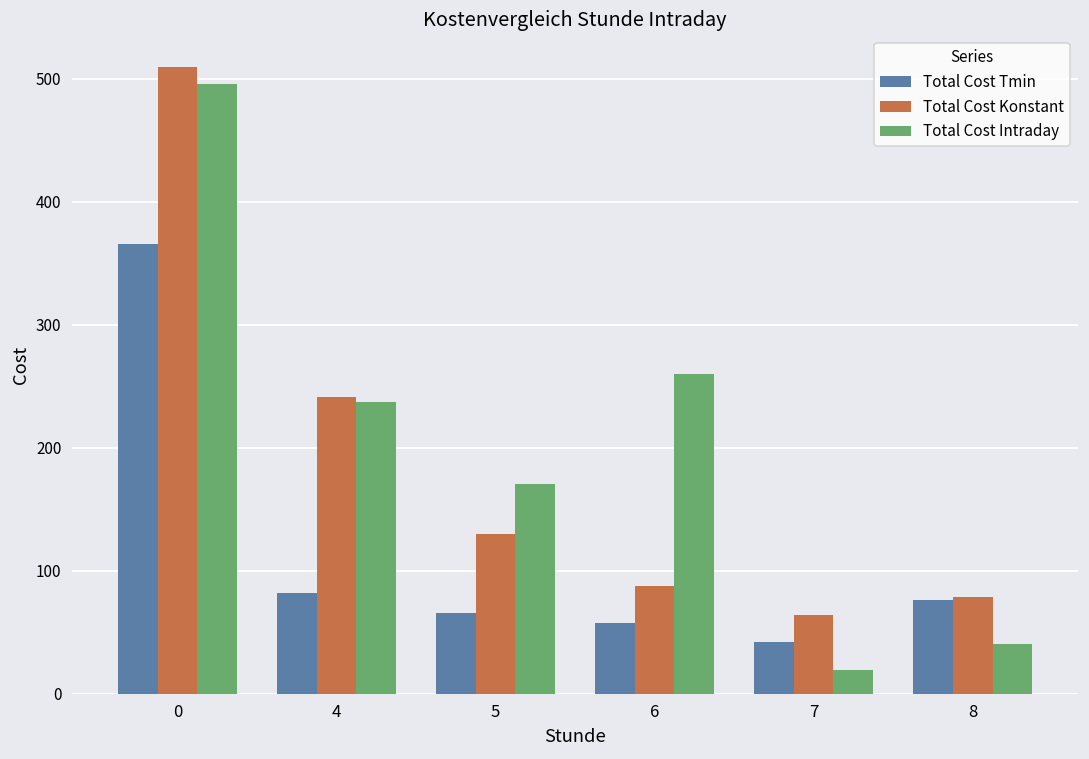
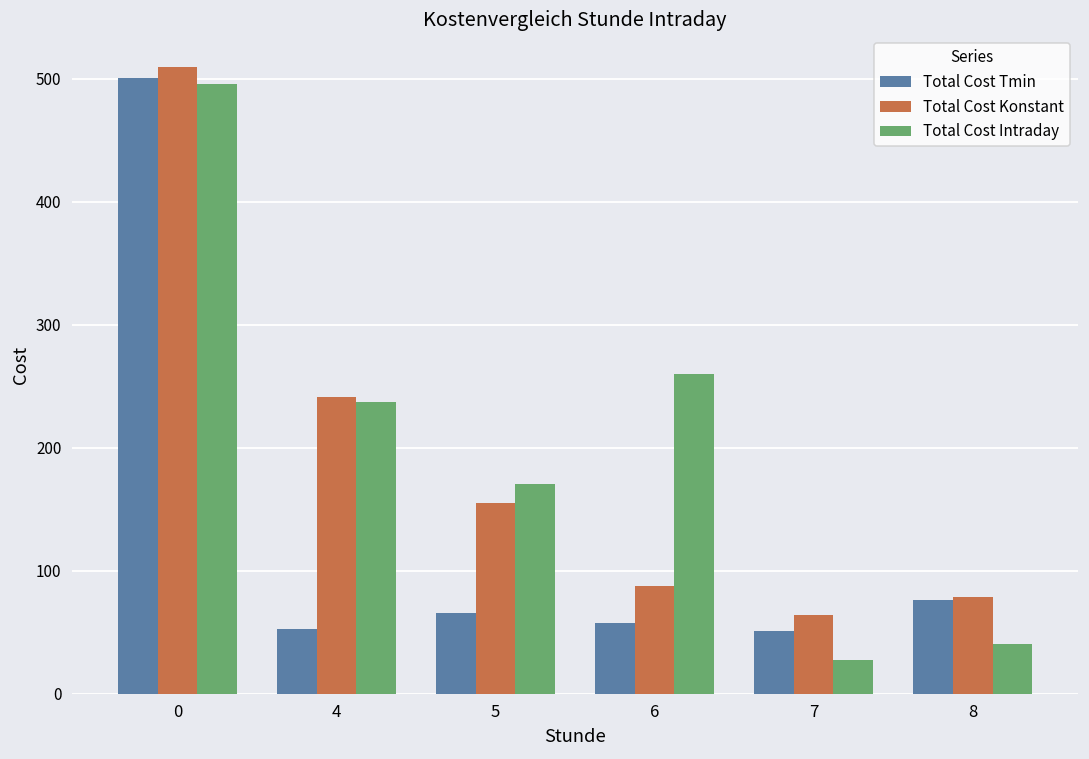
  {
    "Total Cost Tmin": {
-     "0": 366,
-     "4": 82,
+     "0": 501,
+     "4": 53,
      "5": 66,
      "6": 58,
-     "7": 42,
+     "7": 51,
      "8": 76
    },
    "Total Cost Konstant": {
      "0": 510,
      "4": 241,
-     "5": 130,
+     "5": 155,
      "6": 88,
      "7": 64,
      "8": 79
    },
    "Total Cost Intraday": {
      "0": 496,
      "4": 237,
      "5": 171,
      "6": 260,
-     "7": 19,
+     "7": 28,
      "8": 41
    }
  }
